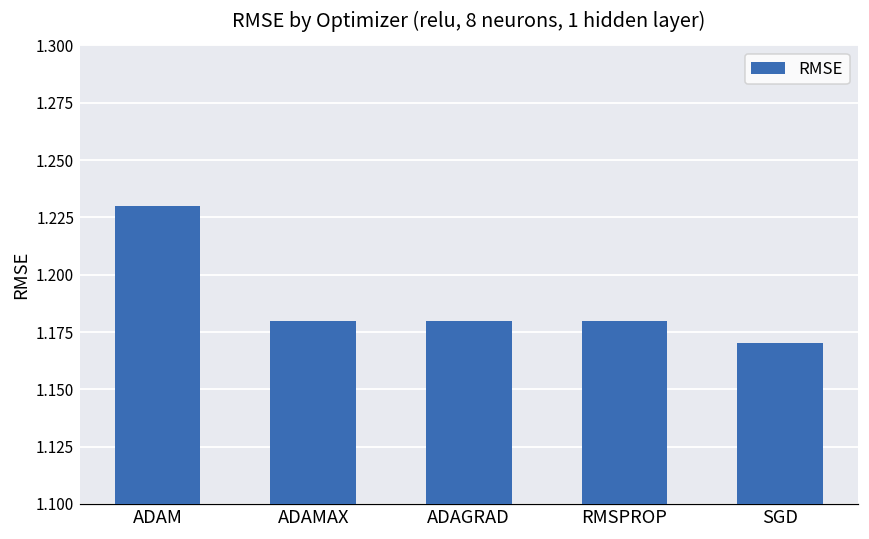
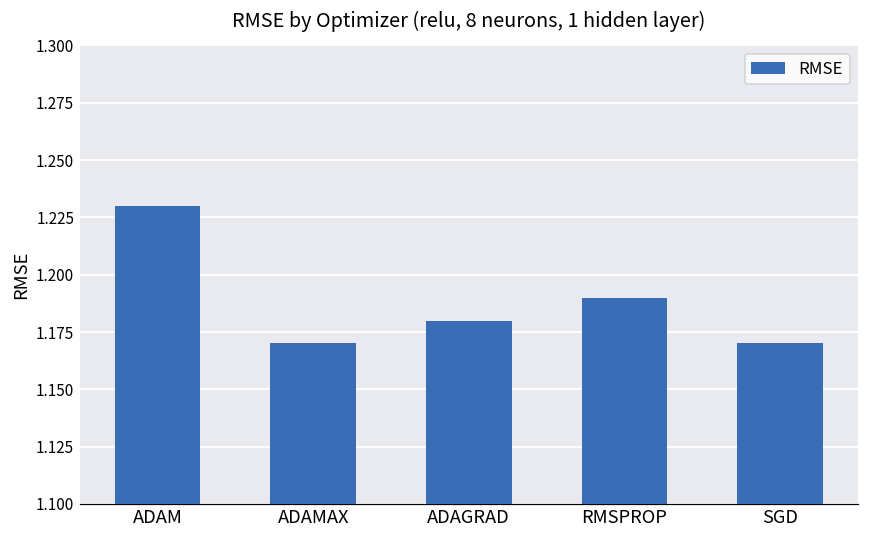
  {
    "ADAM": 1.23,
-   "ADAMAX": 1.18,
+   "ADAMAX": 1.17,
    "ADAGRAD": 1.18,
-   "RMSPROP": 1.18,
+   "RMSPROP": 1.19,
    "SGD": 1.17
  }
